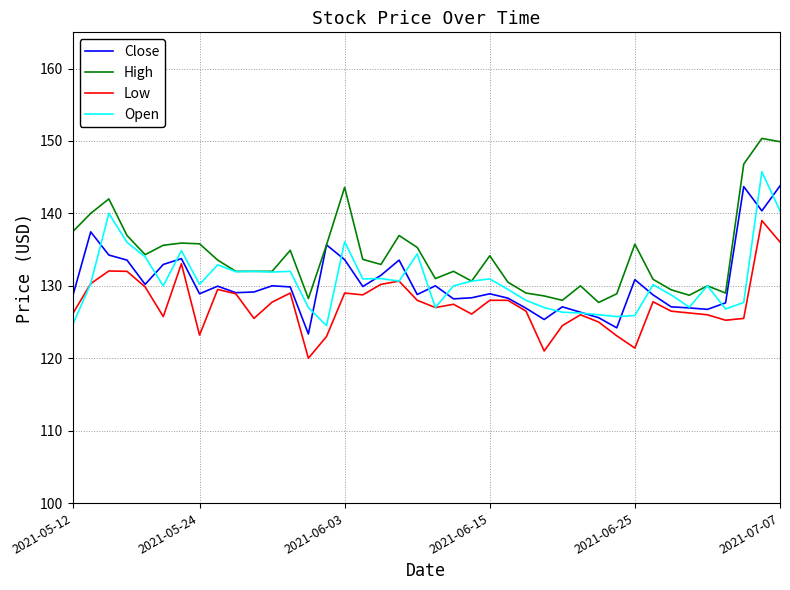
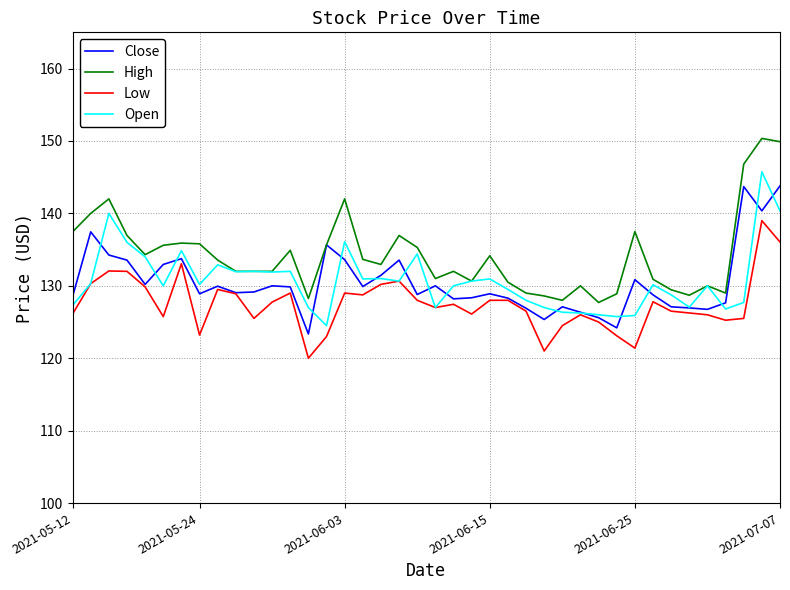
  {
    "Close": {
      "2021-05-12": 129,
      "2021-05-24": 129,
      "2021-06-03": 134,
      "2021-06-15": 129,
      "2021-06-25": 131,
      "2021-07-07": 144
    },
    "High": {
      "2021-05-12": 137,
      "2021-05-24": 136,
-     "2021-06-03": 144,
+     "2021-06-03": 142,
      "2021-06-15": 134,
-     "2021-06-25": 136,
+     "2021-06-25": 137,
      "2021-07-07": 150
    },
    "Low": {
      "2021-05-12": 126,
      "2021-05-24": 123,
      "2021-06-03": 129,
      "2021-06-15": 128,
      "2021-06-25": 121,
      "2021-07-07": 136
    },
    "Open": {
-     "2021-05-12": 125,
+     "2021-05-12": 127,
      "2021-05-24": 130,
      "2021-06-03": 136,
      "2021-06-15": 131,
      "2021-06-25": 126,
      "2021-07-07": 140
    }
  }
